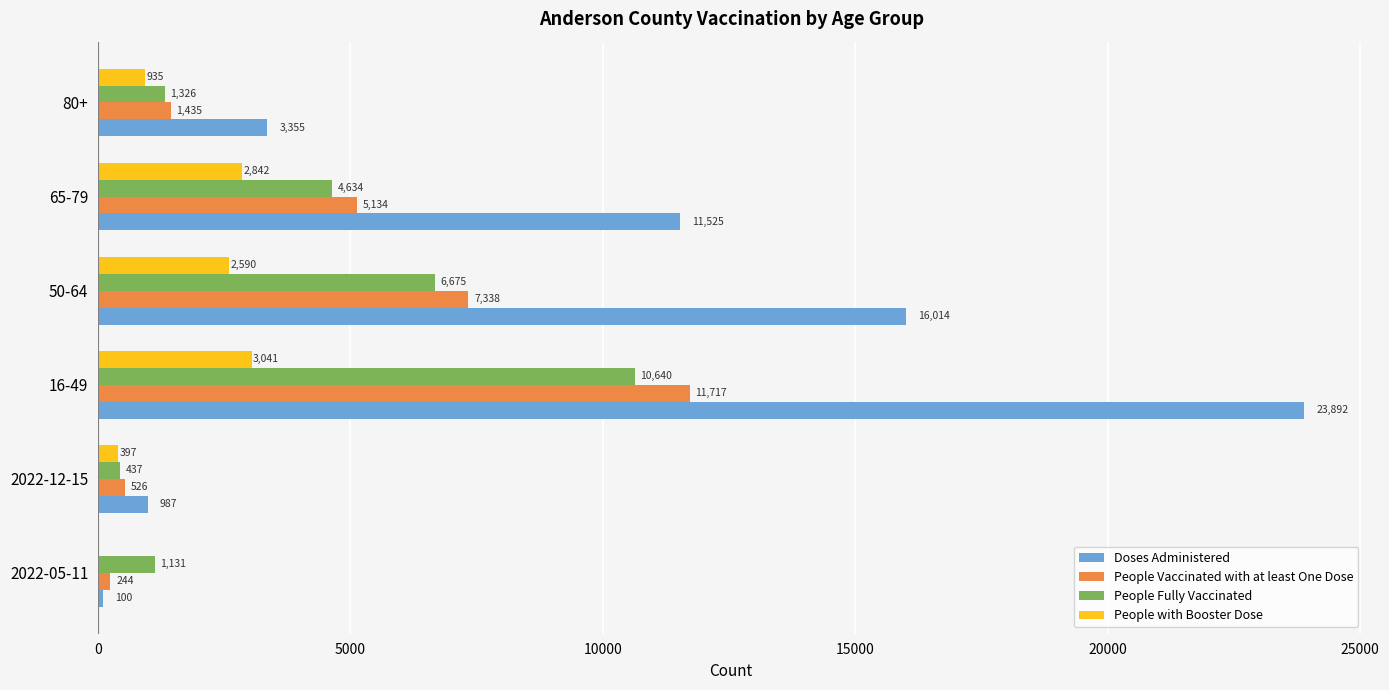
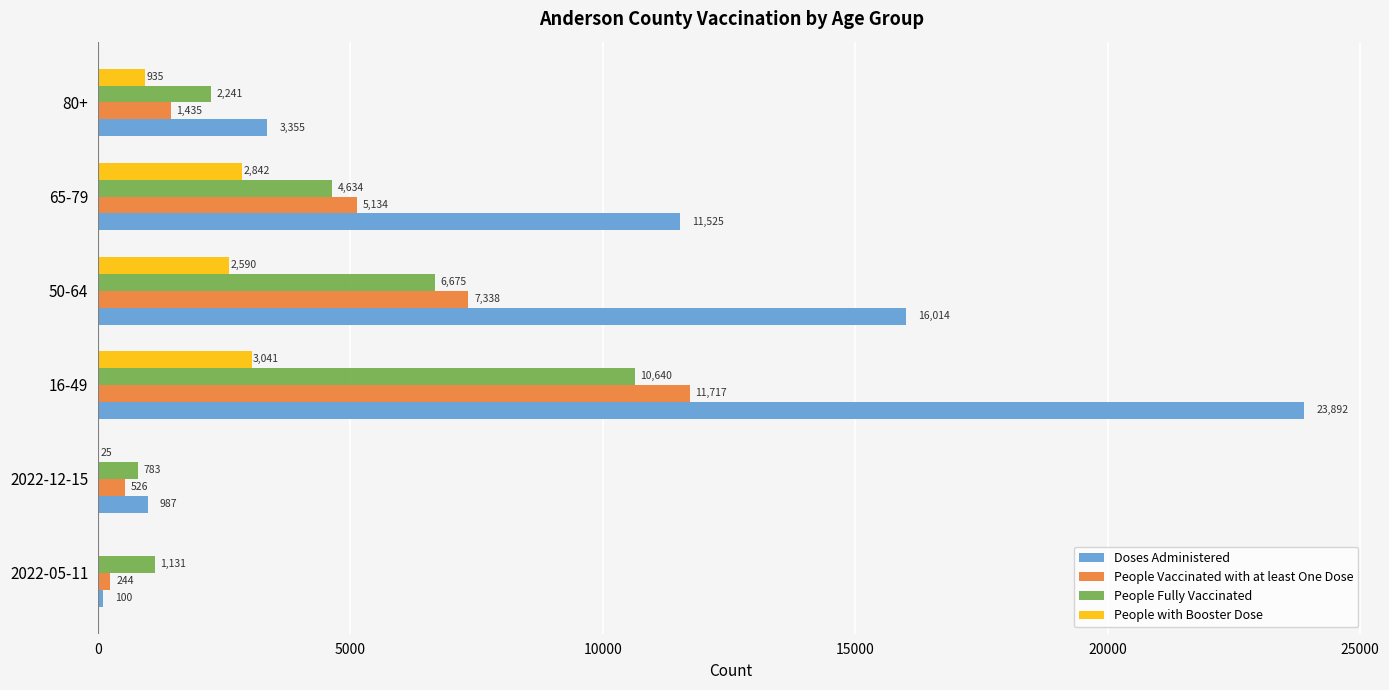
  {
    "Doses Administered": {
      "80+": "3,355",
      "65-79": "11,525",
      "50-64": "16,014",
      "16-49": "23,892",
      "2022-12-15": "987",
      "2022-05-11": "100"
    },
    "People Vaccinated with at least One Dose": {
      "80+": "1,435",
      "65-79": "5,134",
      "50-64": "7,338",
      "16-49": "11,717",
      "2022-12-15": "526",
      "2022-05-11": "244"
    },
    "People Fully Vaccinated": {
-     "80+": "1,326",
+     "80+": "2,241",
      "65-79": "4,634",
      "50-64": "6,675",
      "16-49": "10,640",
-     "2022-12-15": "437",
+     "2022-12-15": "783",
      "2022-05-11": "1,131"
    },
    "People with Booster Dose": {
      "80+": "935",
      "65-79": "2,842",
      "50-64": "2,590",
      "16-49": "3,041",
-     "2022-12-15": "397"
+     "2022-12-15": "25"
    }
  }
